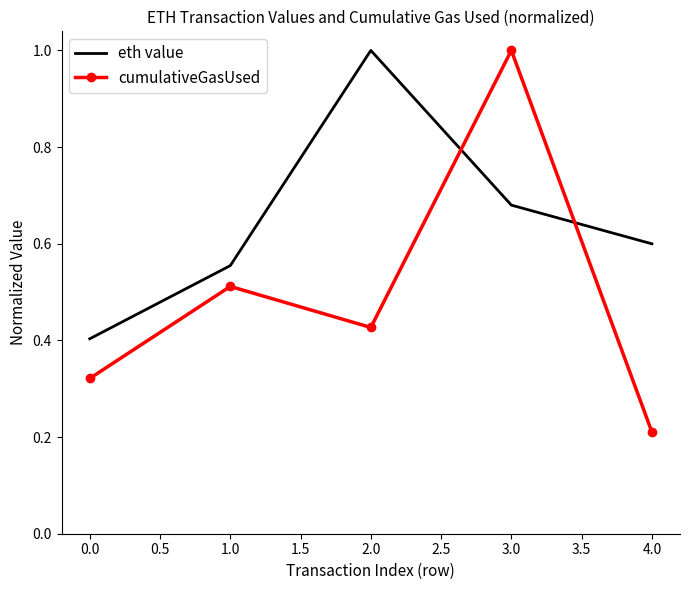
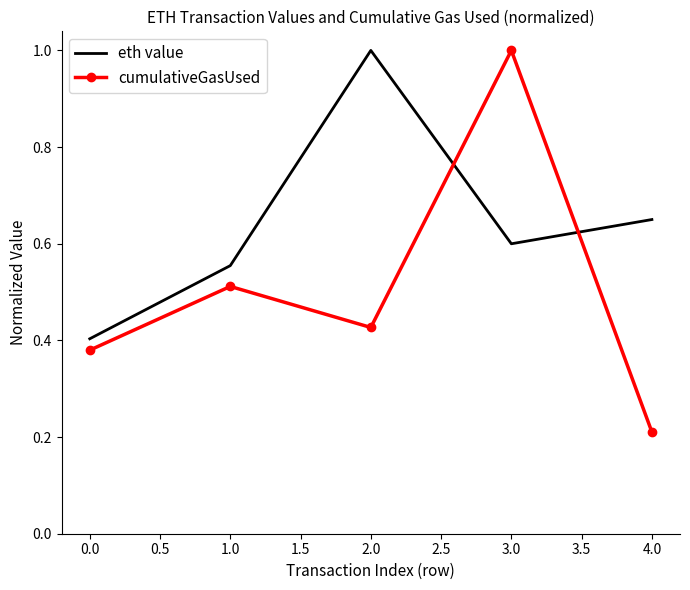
  {
    "eth value": {
      "0.0": 0.40,
      "1.0": 0.55,
      "2.0": 1.00,
-     "3.0": 0.68,
-     "4.0": 0.60
+     "3.0": 0.60,
+     "4.0": 0.65
    },
    "cumulativeGasUsed": {
-     "0.0": 0.32,
+     "0.0": 0.38,
      "1.0": 0.51,
      "2.0": 0.43,
      "3.0": 1.00,
      "4.0": 0.21
    }
  }
